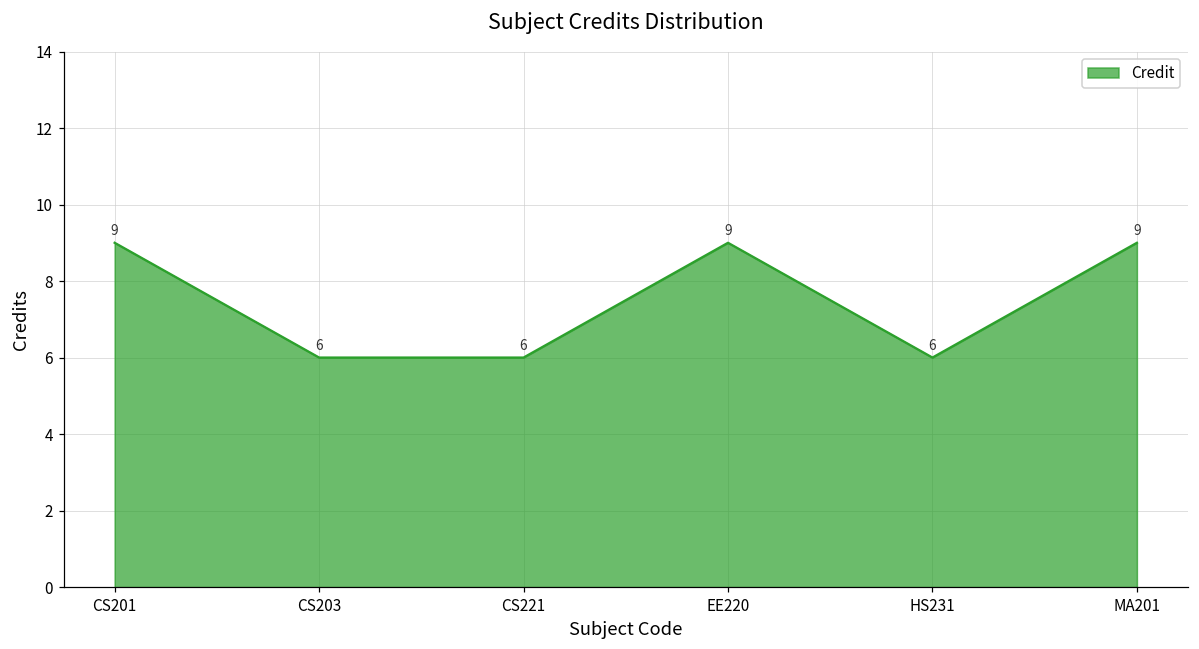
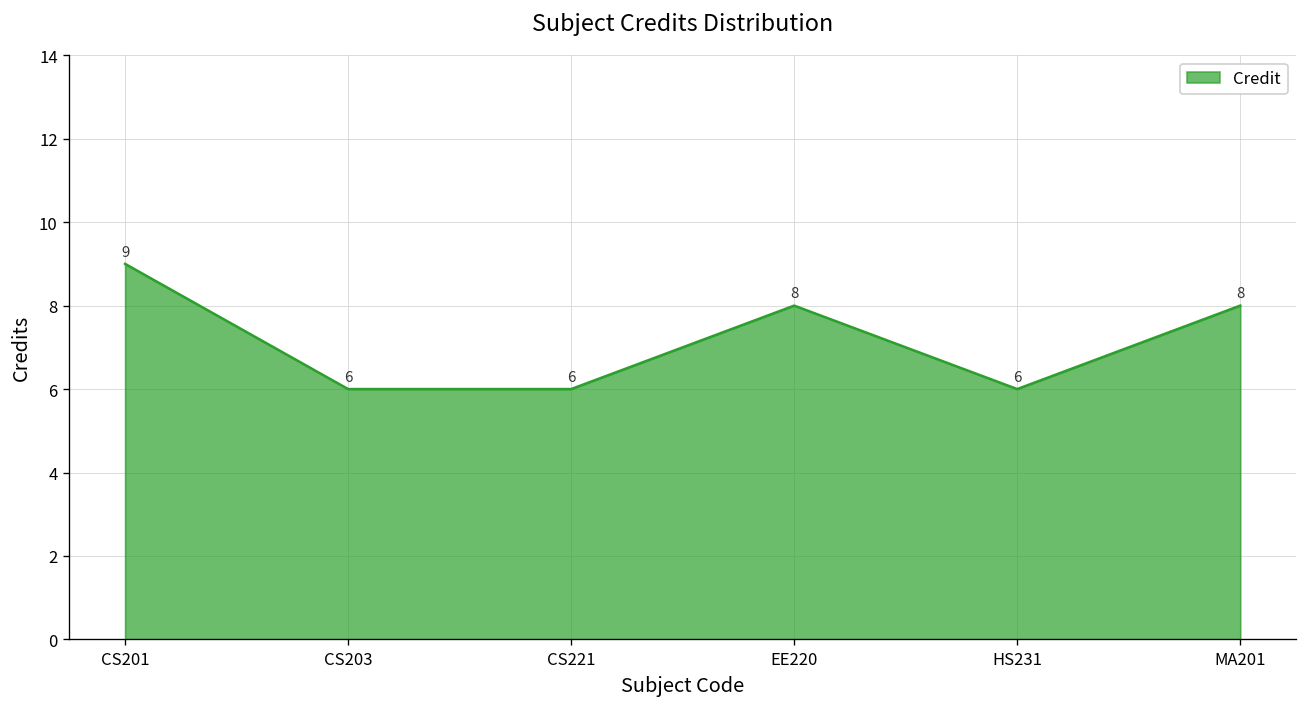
  {
    "CS201": 9,
    "CS203": 6,
    "CS221": 6,
-   "EE220": 9,
+   "EE220": 8,
    "HS231": 6,
-   "MA201": 9
+   "MA201": 8
  }
